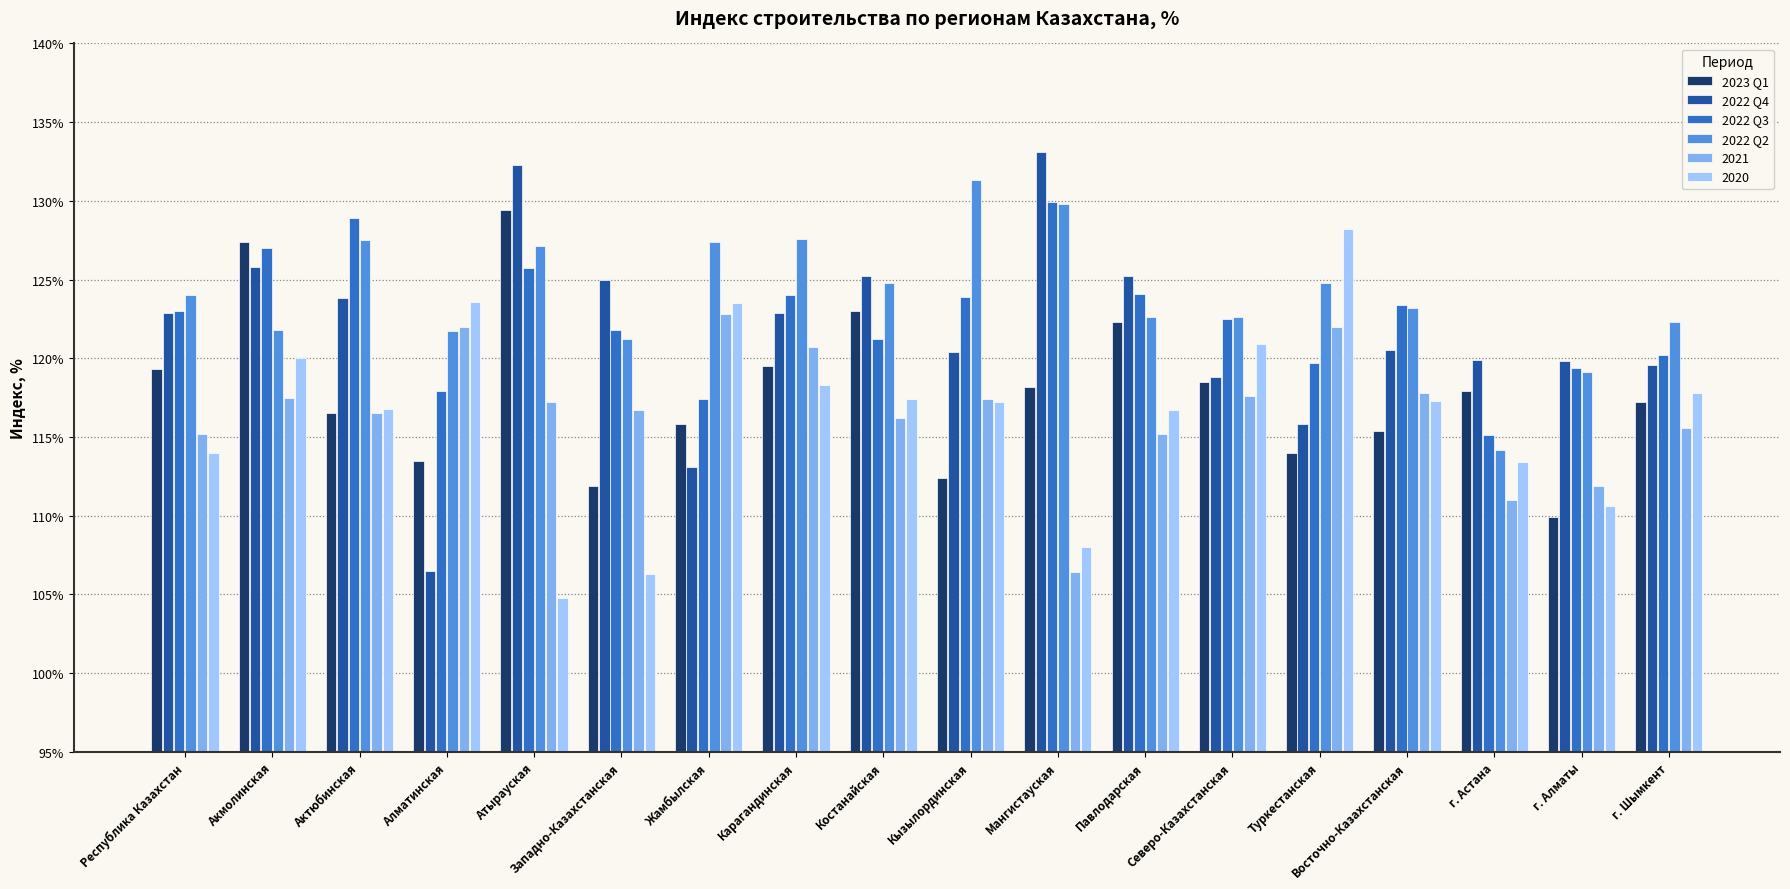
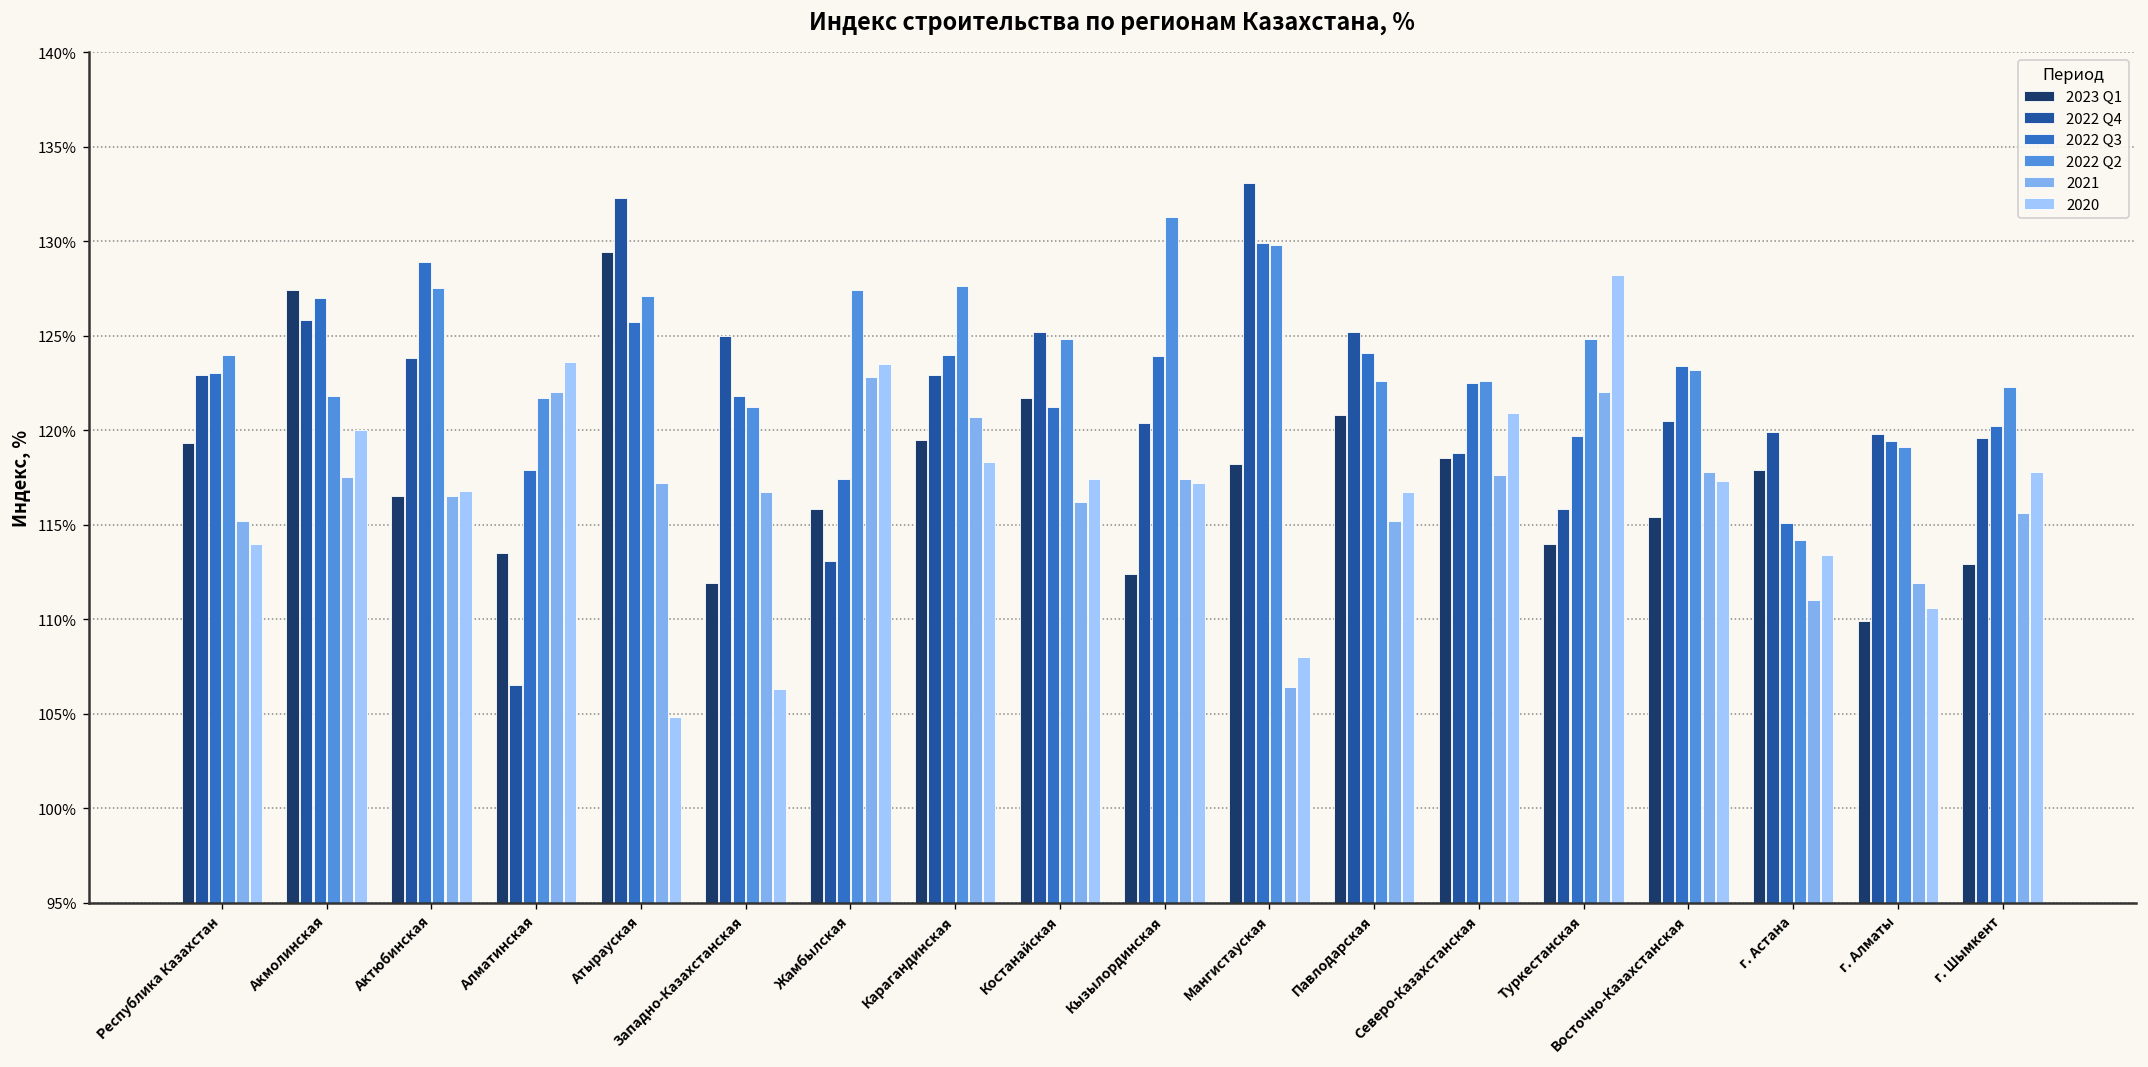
  {
    "2023 Q1": {
      "Республика Казахстан": "119.3%",
      "Акмолинская": "127.4%",
      "Актюбинская": "116.5%",
      "Алматинская": "113.5%",
      "Атырауская": "129.4%",
      "Западно-Казахстанская": "111.9%",
      "Жамбылская": "115.8%",
      "Карагандинская": "119.5%",
-     "Костанайская": "123.0%",
+     "Костанайская": "121.7%",
      "Кызылординская": "112.4%",
      "Мангистауская": "118.2%",
-     "Павлодарская": "122.3%",
+     "Павлодарская": "120.8%",
      "Северо-Казахстанская": "118.5%",
      "Туркестанская": "114.0%",
      "Восточно-Казахстанская": "115.4%",
      "г. Астана": "117.9%",
      "г. Алматы": "109.9%",
-     "г. Шымкент": "117.2%"
+     "г. Шымкент": "112.9%"
    }
  }
